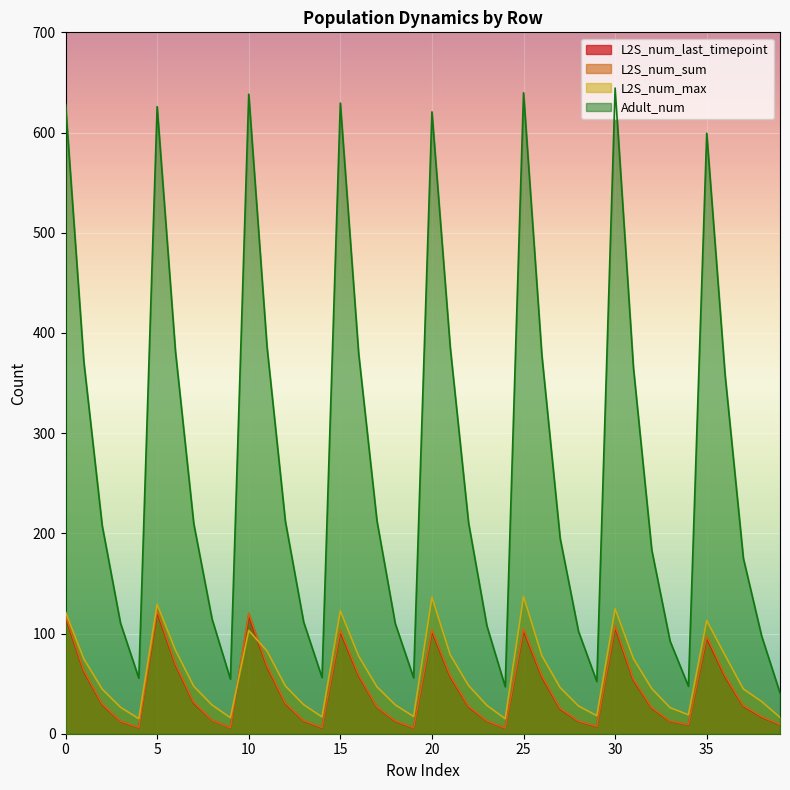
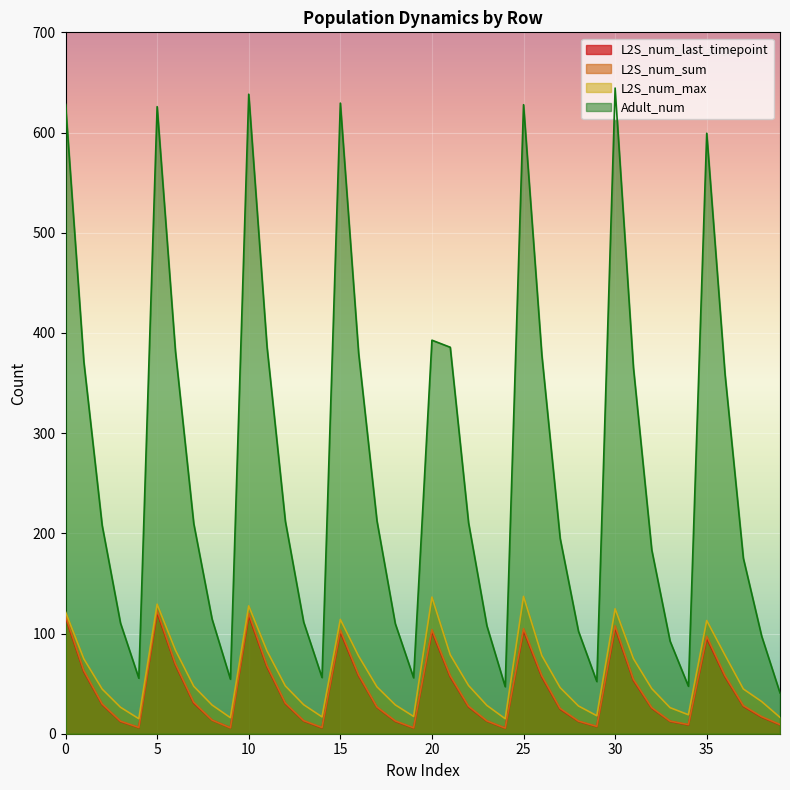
  {
    "L2S_num_max": {
      "0": 121,
      "5": 129,
-     "10": 103,
-     "15": 123,
+     "10": 128,
+     "15": 114,
      "20": 136,
      "25": 137,
      "30": 125,
      "35": 113
    },
    "Adult_num": {
      "0": 628,
      "5": 626,
      "10": 638,
      "15": 629,
-     "20": 621,
-     "25": 640,
+     "20": 393,
+     "25": 628,
      "35": 599
    }
  }
